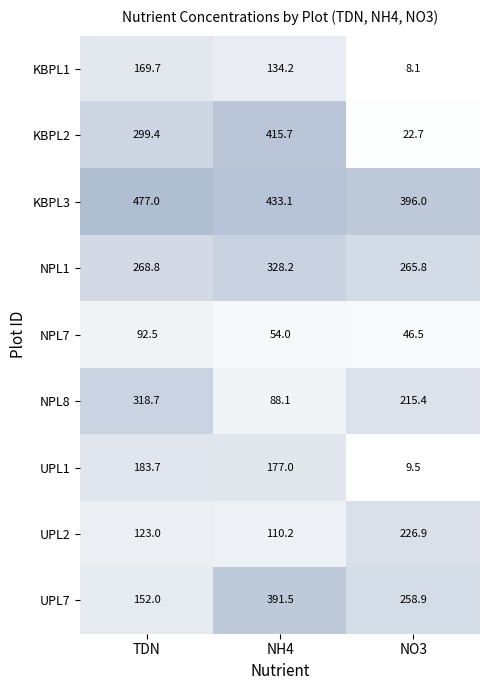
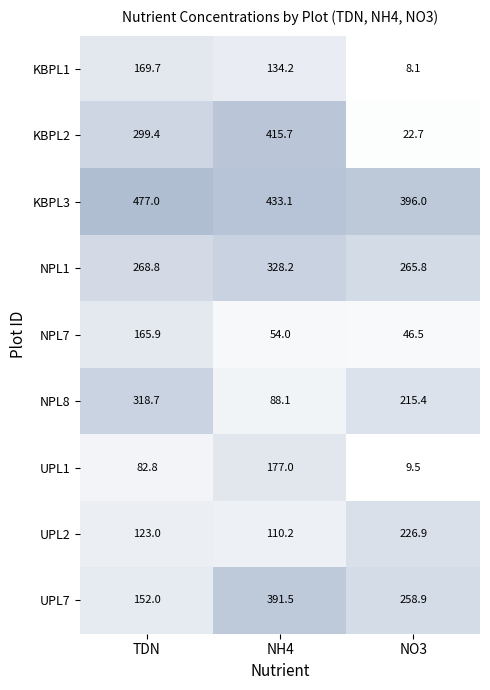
  {
    "KBPL1": {
      "TDN": 169.7,
      "NH4": 134.2,
      "NO3": 8.1
    },
    "KBPL2": {
      "TDN": 299.4,
      "NH4": 415.7,
      "NO3": 22.7
    },
    "KBPL3": {
      "TDN": 477.0,
      "NH4": 433.1,
      "NO3": 396.0
    },
    "NPL1": {
      "TDN": 268.8,
      "NH4": 328.2,
      "NO3": 265.8
    },
    "NPL7": {
-     "TDN": 92.5,
+     "TDN": 165.9,
      "NH4": 54.0,
      "NO3": 46.5
    },
    "NPL8": {
      "TDN": 318.7,
      "NH4": 88.1,
      "NO3": 215.4
    },
    "UPL1": {
-     "TDN": 183.7,
+     "TDN": 82.8,
      "NH4": 177.0,
      "NO3": 9.5
    },
    "UPL2": {
      "TDN": 123.0,
      "NH4": 110.2,
      "NO3": 226.9
    },
    "UPL7": {
      "TDN": 152.0,
      "NH4": 391.5,
      "NO3": 258.9
    }
  }
